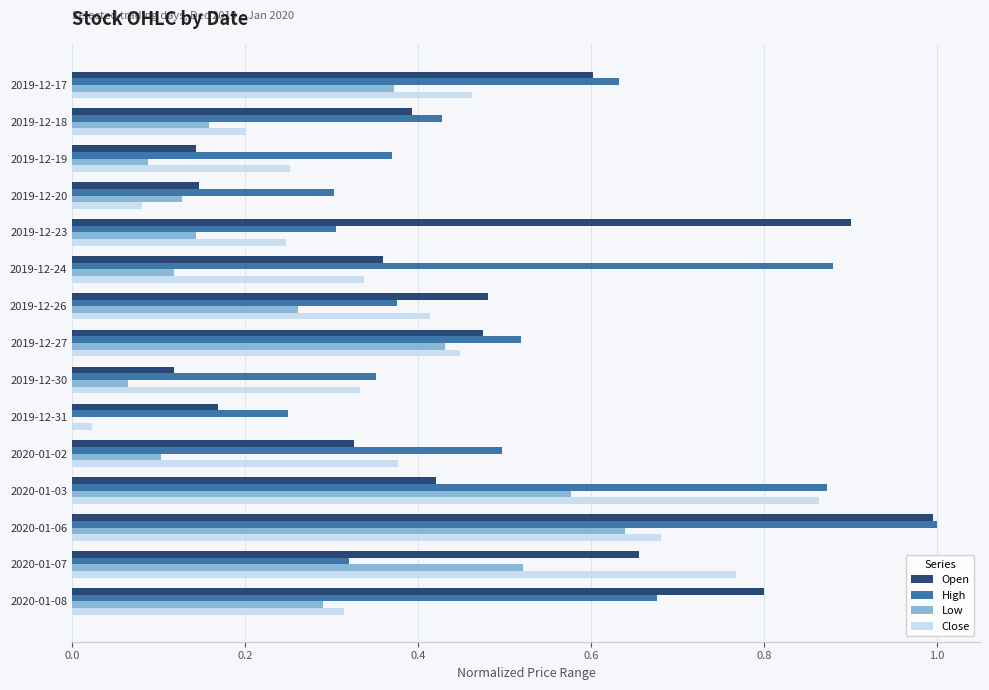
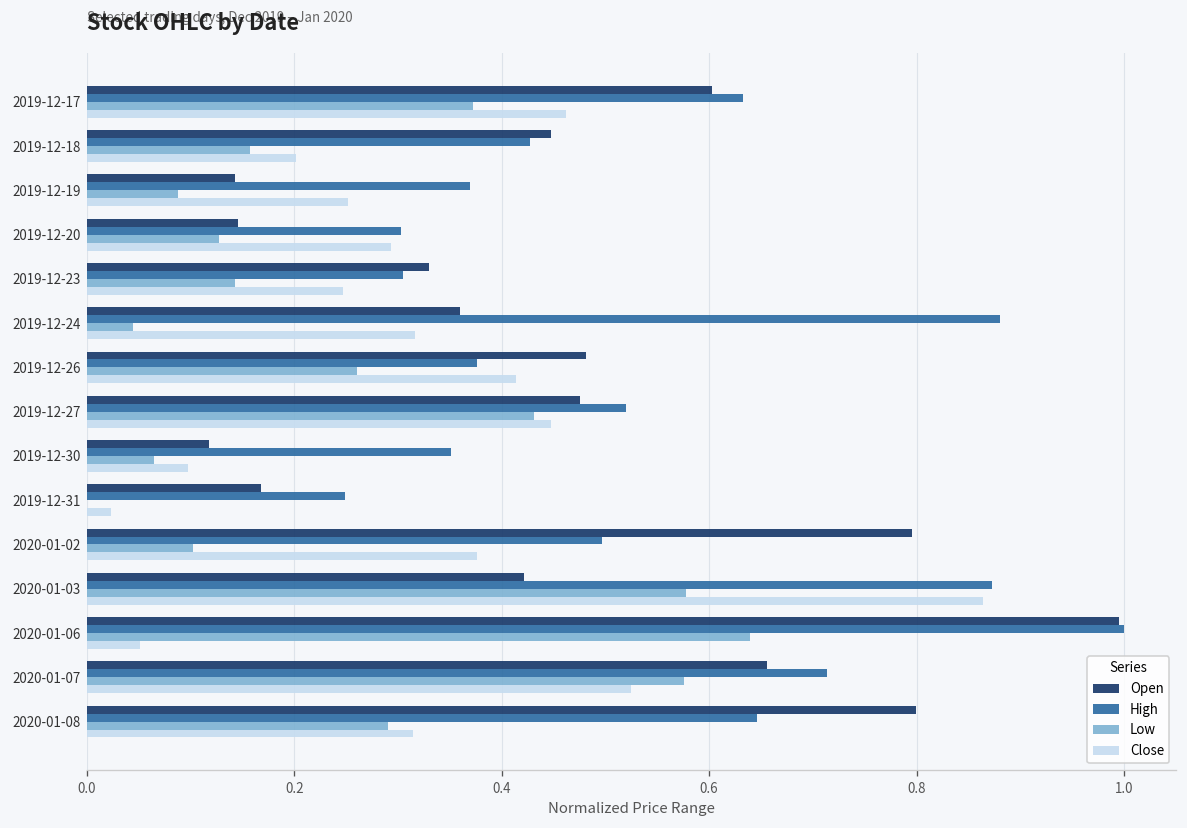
  {
    "Open": {
      "2019-12-17": 0.60,
-     "2019-12-18": 0.39,
+     "2019-12-18": 0.45,
      "2019-12-19": 0.14,
      "2019-12-20": 0.15,
-     "2019-12-23": 0.90,
+     "2019-12-23": 0.33,
      "2019-12-24": 0.36,
      "2019-12-26": 0.48,
      "2019-12-27": 0.48,
      "2019-12-30": 0.12,
      "2019-12-31": 0.17,
-     "2020-01-02": 0.33,
+     "2020-01-02": 0.80,
      "2020-01-03": 0.42,
      "2020-01-06": 1.00,
      "2020-01-07": 0.66,
      "2020-01-08": 0.80
    },
    "High": {
      "2019-12-17": 0.63,
      "2019-12-18": 0.43,
      "2019-12-19": 0.37,
      "2019-12-20": 0.30,
      "2019-12-23": 0.31,
      "2019-12-24": 0.88,
      "2019-12-26": 0.38,
      "2019-12-27": 0.52,
      "2019-12-30": 0.35,
      "2019-12-31": 0.25,
      "2020-01-02": 0.50,
      "2020-01-03": 0.87,
      "2020-01-06": 1.00,
-     "2020-01-07": 0.32,
-     "2020-01-08": 0.68
+     "2020-01-07": 0.71,
+     "2020-01-08": 0.65
    },
    "Low": {
      "2019-12-17": 0.37,
      "2019-12-18": 0.16,
      "2019-12-19": 0.09,
      "2019-12-20": 0.13,
      "2019-12-23": 0.14,
-     "2019-12-24": 0.12,
+     "2019-12-24": 0.04,
      "2019-12-26": 0.26,
      "2019-12-27": 0.43,
      "2019-12-30": 0.06,
      "2019-12-31": 0.00,
      "2020-01-02": 0.10,
      "2020-01-03": 0.58,
      "2020-01-06": 0.64,
-     "2020-01-07": 0.52,
+     "2020-01-07": 0.58,
      "2020-01-08": 0.29
    },
    "Close": {
      "2019-12-17": 0.46,
      "2019-12-18": 0.20,
      "2019-12-19": 0.25,
-     "2019-12-20": 0.08,
+     "2019-12-20": 0.29,
      "2019-12-23": 0.25,
-     "2019-12-24": 0.34,
+     "2019-12-24": 0.32,
      "2019-12-26": 0.41,
      "2019-12-27": 0.45,
-     "2019-12-30": 0.33,
+     "2019-12-30": 0.10,
      "2019-12-31": 0.02,
      "2020-01-02": 0.38,
      "2020-01-03": 0.86,
-     "2020-01-06": 0.68,
-     "2020-01-07": 0.77,
+     "2020-01-06": 0.05,
+     "2020-01-07": 0.52,
      "2020-01-08": 0.31
    }
  }
